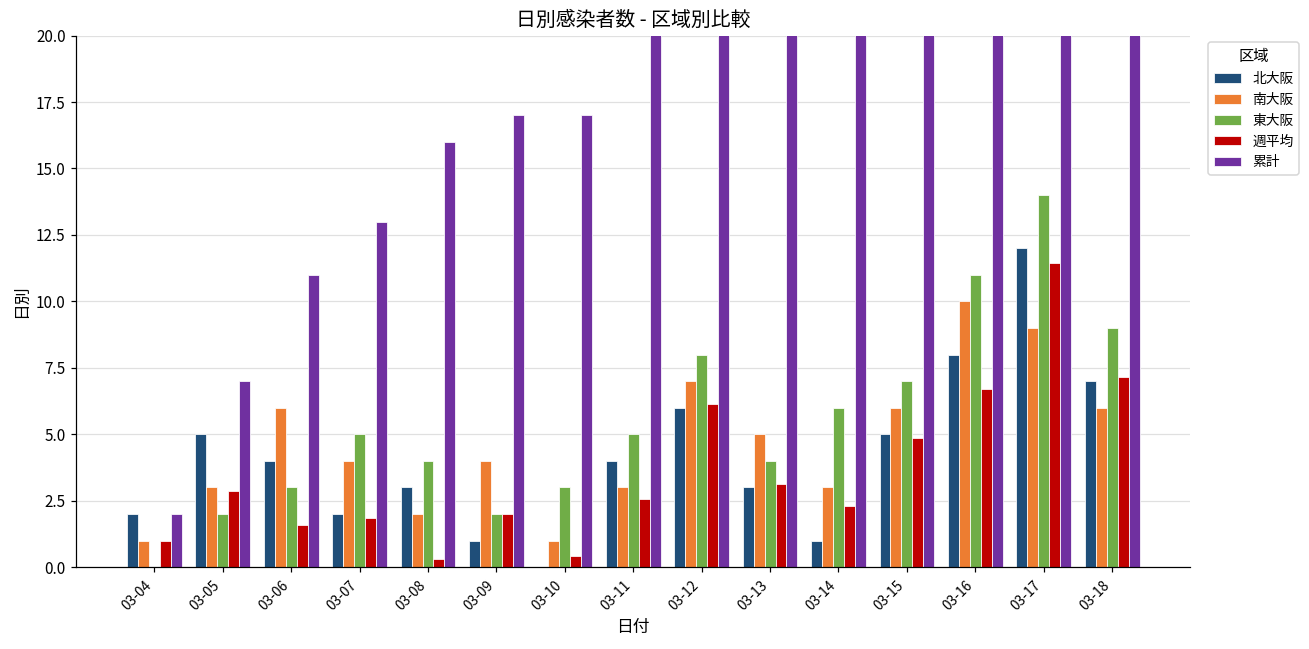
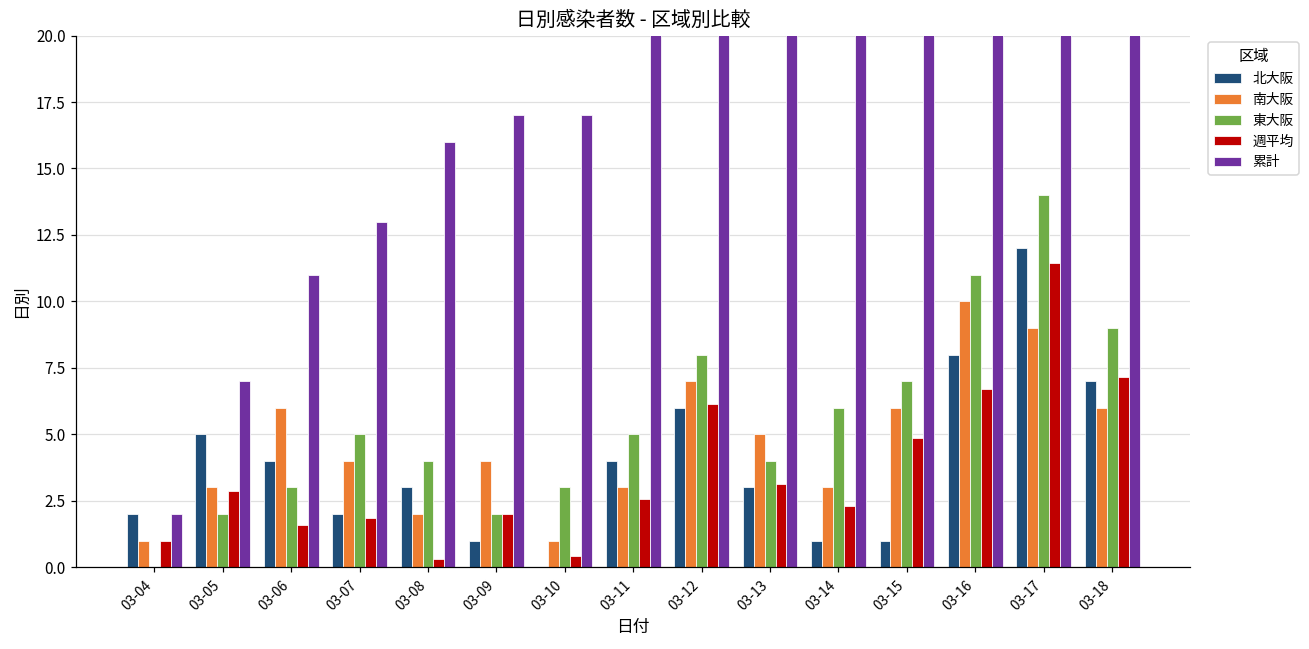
  {
    "北大阪": {
      "03-04": 2,
      "03-05": 5,
      "03-06": 4,
      "03-07": 2,
      "03-08": 3,
      "03-09": 1,
      "03-10": 0,
      "03-11": 4,
      "03-12": 6,
      "03-13": 3,
      "03-14": 1,
-     "03-15": 5,
+     "03-15": 1,
      "03-16": 8,
      "03-17": 12,
      "03-18": 7
    },
    "南大阪": {
      "03-04": 1,
      "03-05": 3,
      "03-06": 6,
      "03-07": 4,
      "03-08": 2,
      "03-09": 4,
      "03-10": 1,
      "03-11": 3,
      "03-12": 7,
      "03-13": 5,
      "03-14": 3,
      "03-15": 6,
      "03-16": 10,
      "03-17": 9,
      "03-18": 6
    },
    "東大阪": {
      "03-04": 0,
      "03-05": 2,
      "03-06": 3,
      "03-07": 5,
      "03-08": 4,
      "03-09": 2,
      "03-10": 3,
      "03-11": 5,
      "03-12": 8,
      "03-13": 4,
      "03-14": 6,
      "03-15": 7,
      "03-16": 11,
      "03-17": 14,
      "03-18": 9
    },
    "週平均": {
      "03-04": 1,
      "03-05": 2.9,
      "03-06": 1.6,
      "03-07": 1.9,
      "03-08": 0.3,
      "03-09": 2,
      "03-10": 0.4,
      "03-11": 2.6,
      "03-12": 6.1,
      "03-13": 3.1,
      "03-14": 2.3,
      "03-15": 4.9,
      "03-16": 6.7,
      "03-17": 11.4,
      "03-18": 7.1
    },
    "累計": {
      "03-04": 2,
      "03-05": 7,
      "03-06": 11,
      "03-07": 13,
      "03-08": 16,
      "03-09": 17,
      "03-10": 17
    }
  }
